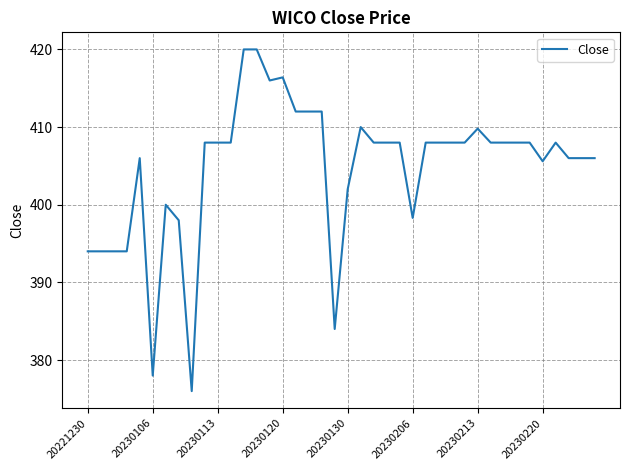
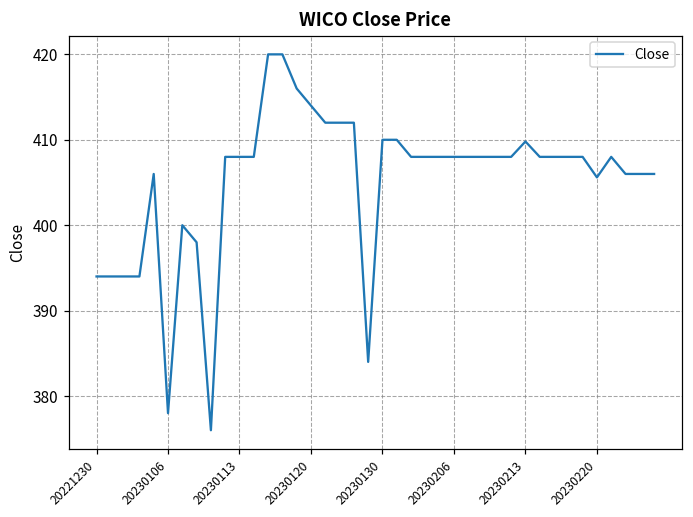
  {
    "20221230": 394,
    "20230106": 378,
    "20230113": 408,
-   "20230120": 416,
-   "20230130": 402,
-   "20230206": 398,
+   "20230120": 414,
+   "20230130": 410,
+   "20230206": 408,
    "20230213": 410,
    "20230220": 406
  }
